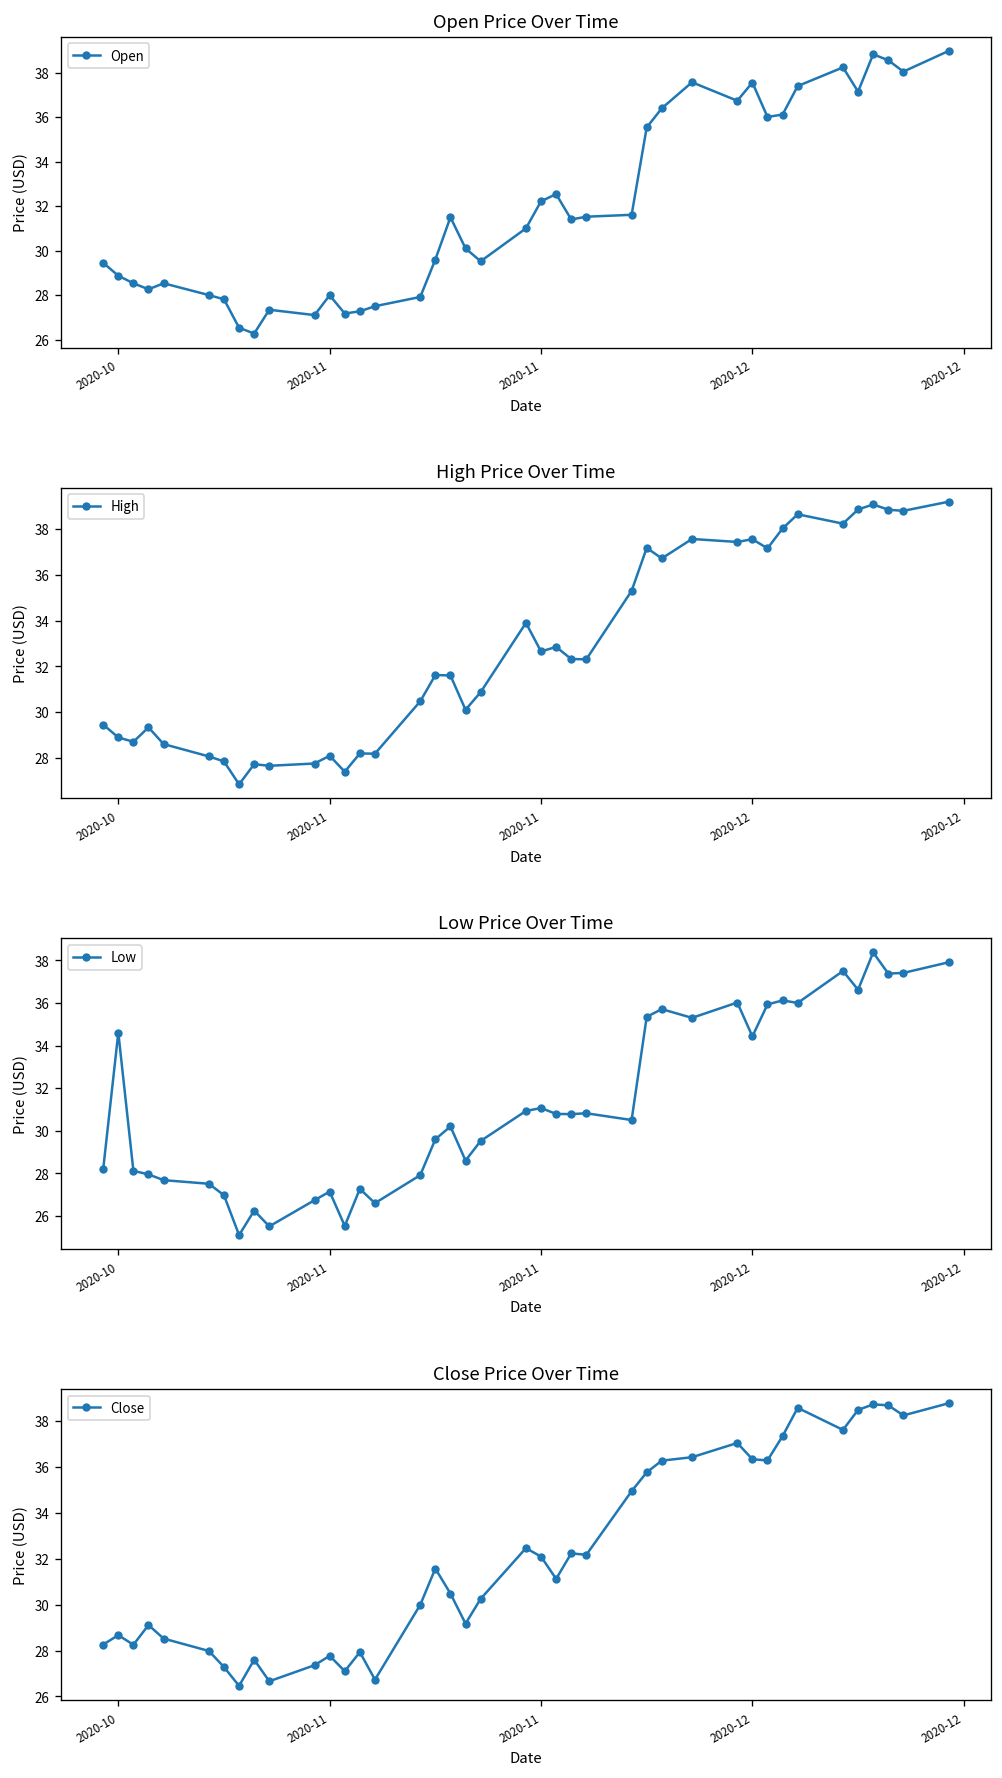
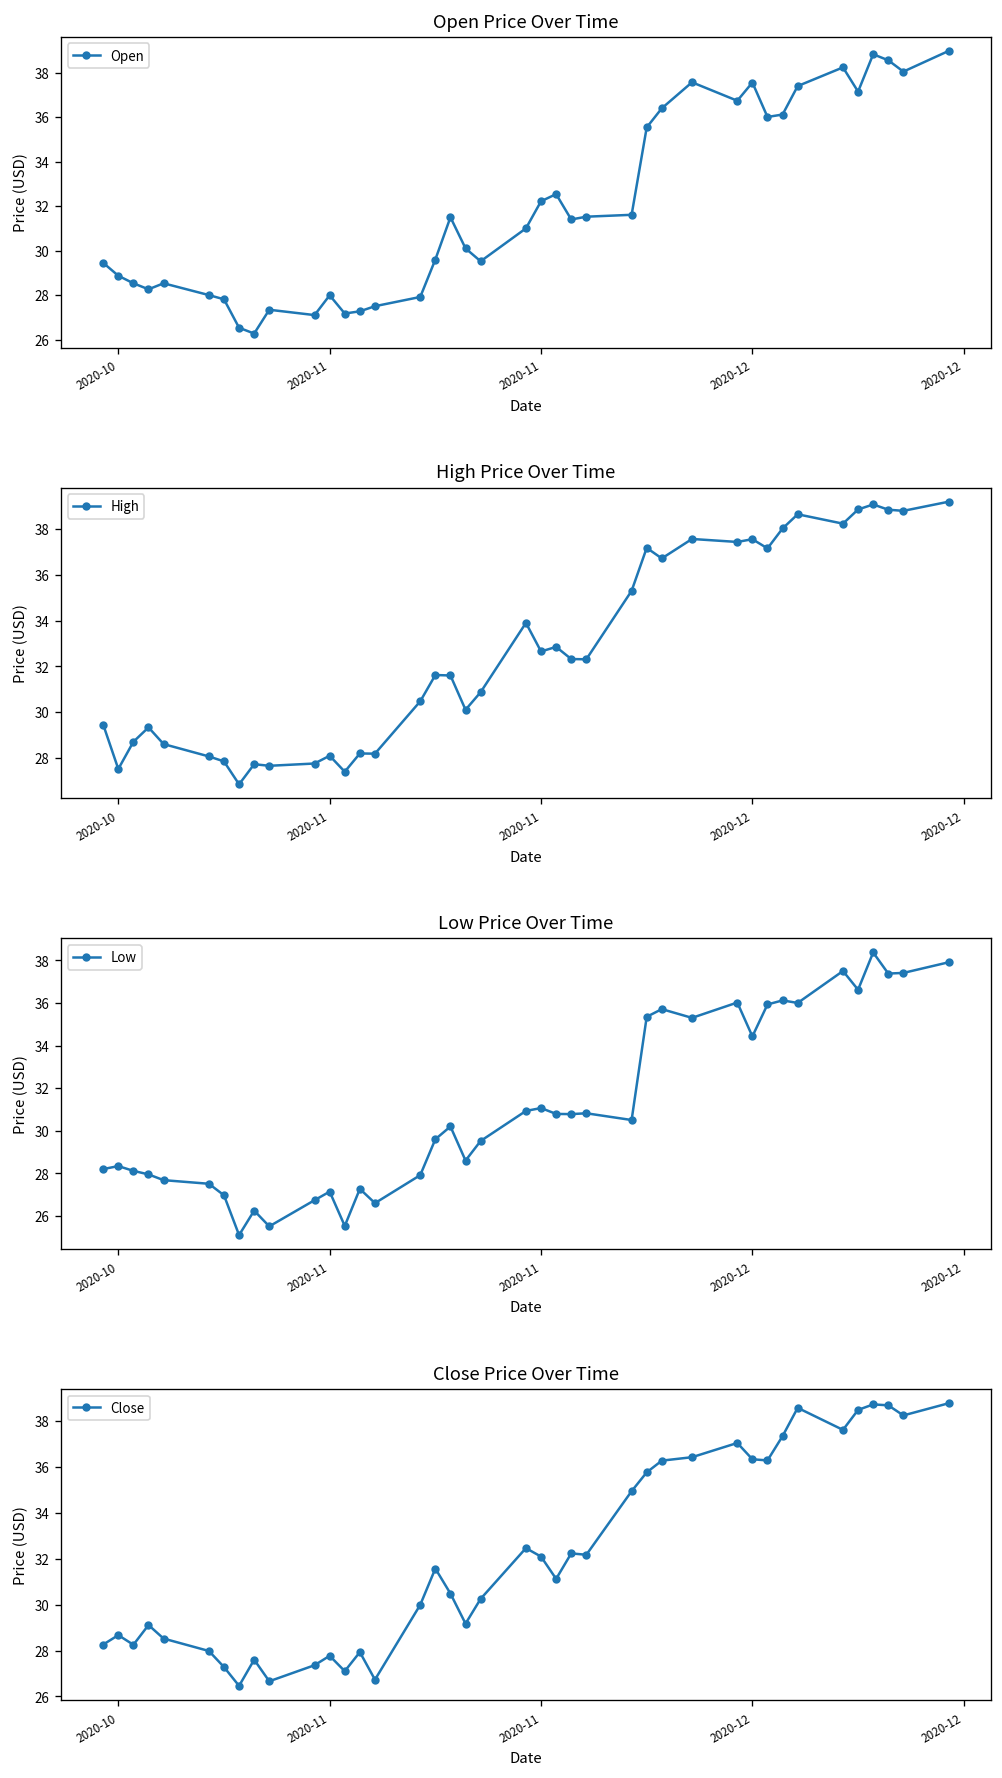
  {
    "Open Price Over Time": {
      "2020-10": 28.9,
      "2020-12": 37.6
    },
    "High Price Over Time": {
-     "2020-10": 28.9,
+     "2020-10": 27.5,
      "2020-12": 37.6
    },
    "Low Price Over Time": {
-     "2020-10": 34.6,
+     "2020-10": 28.3,
      "2020-12": 34.4
    },
    "Close Price Over Time": {
      "2020-10": 28.7,
      "2020-12": 36.3
    }
  }
